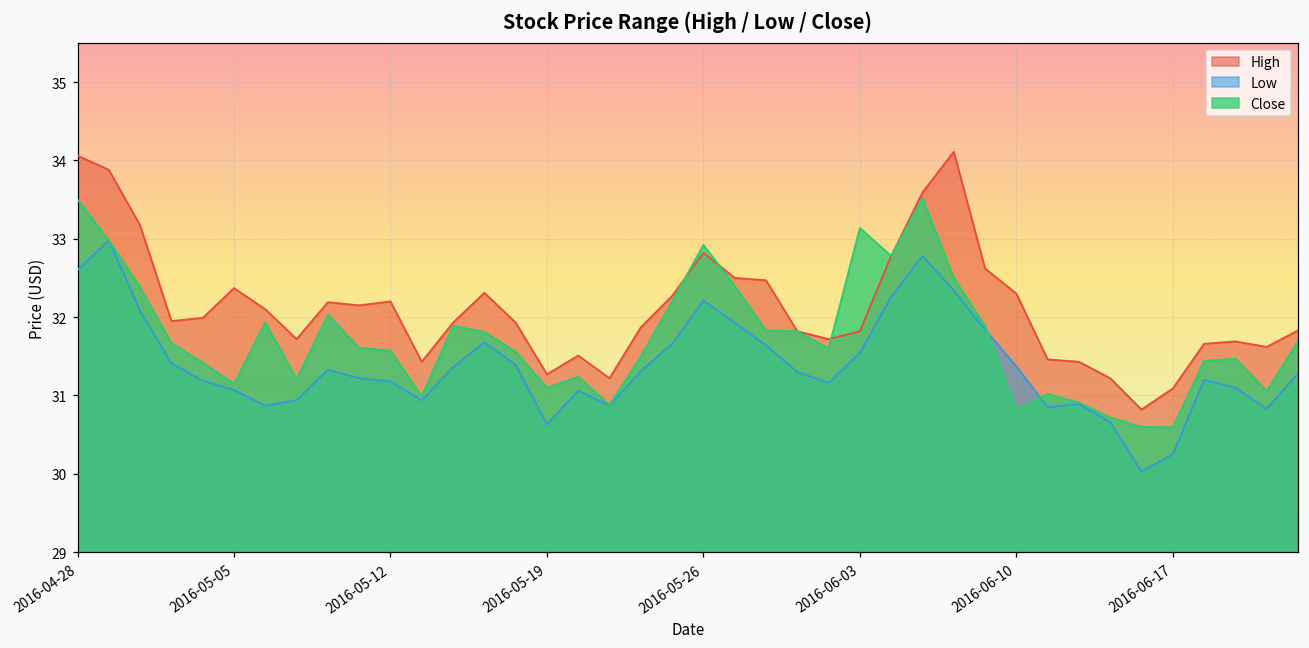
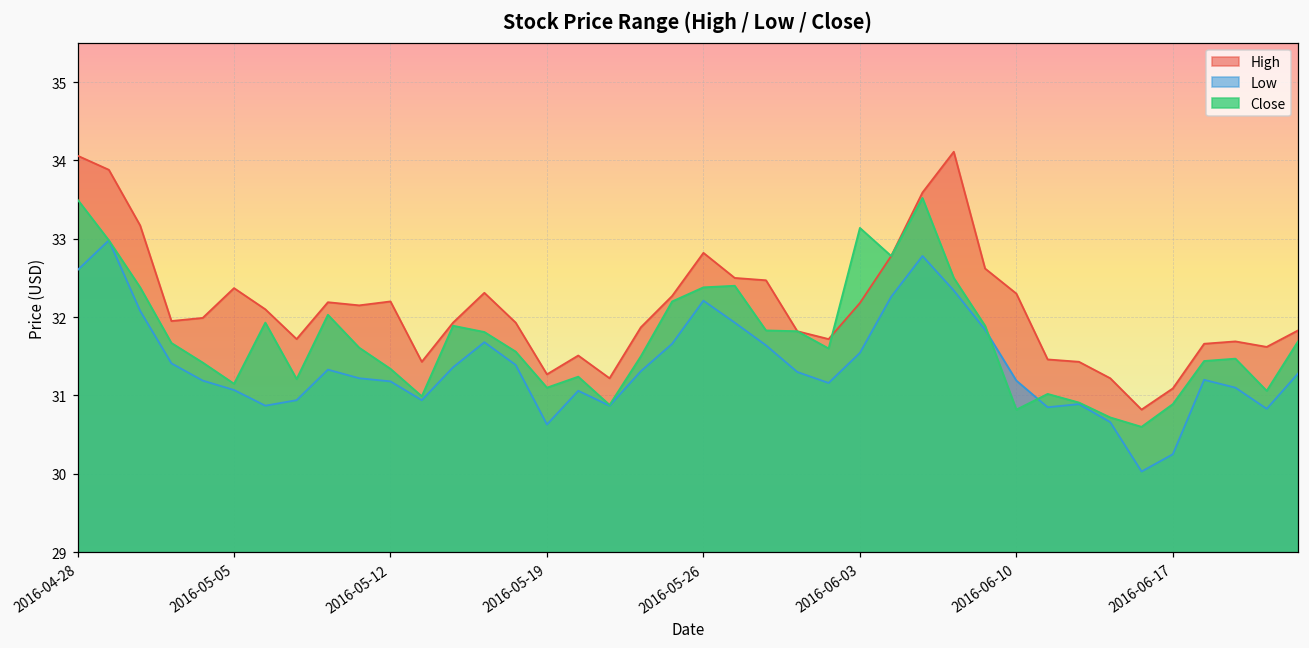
  {
    "High": {
      "2016-04-28": 34.1,
      "2016-05-05": 32.4,
      "2016-05-12": 32.2,
      "2016-05-19": 31.3,
      "2016-05-26": 32.8,
-     "2016-06-03": 31.8,
+     "2016-06-03": 32.2,
      "2016-06-10": 32.3,
      "2016-06-17": 31.1
    },
    "Low": {
      "2016-04-28": 32.6,
      "2016-05-05": 31.1,
      "2016-05-12": 31.2,
      "2016-05-19": 30.6,
      "2016-05-26": 32.2,
      "2016-06-03": 31.5,
-     "2016-06-10": 31.4,
+     "2016-06-10": 31.2,
      "2016-06-17": 30.2
    },
    "Close": {
      "2016-04-28": 33.5,
      "2016-05-05": 31.2,
-     "2016-05-12": 31.6,
+     "2016-05-12": 31.3,
      "2016-05-19": 31.1,
-     "2016-05-26": 32.9,
+     "2016-05-26": 32.4,
      "2016-06-03": 33.1,
      "2016-06-10": 30.8,
-     "2016-06-17": 30.6
+     "2016-06-17": 30.9
    }
  }
